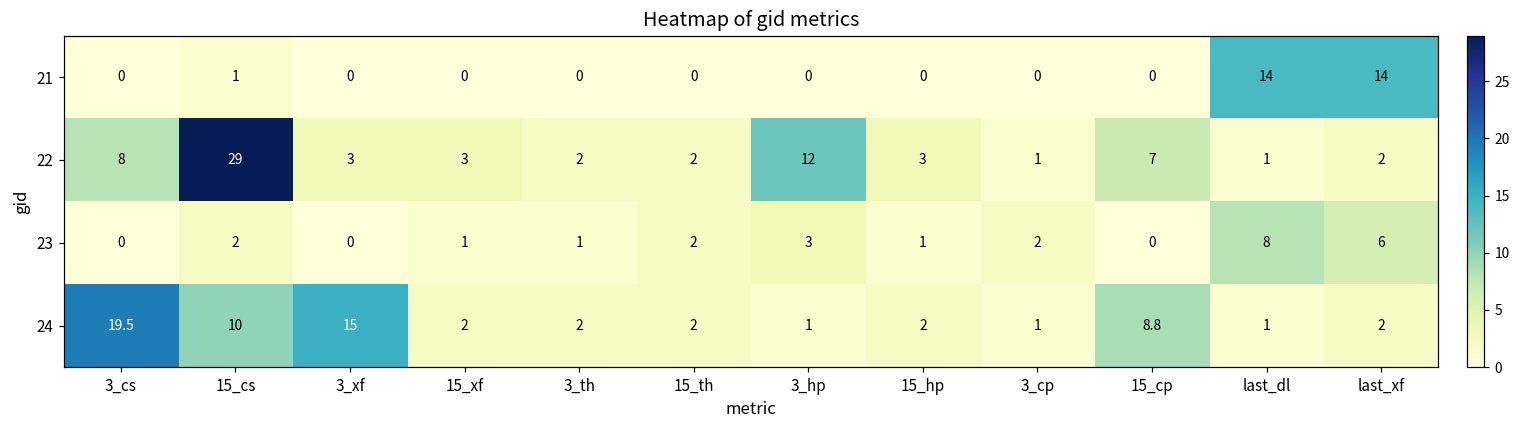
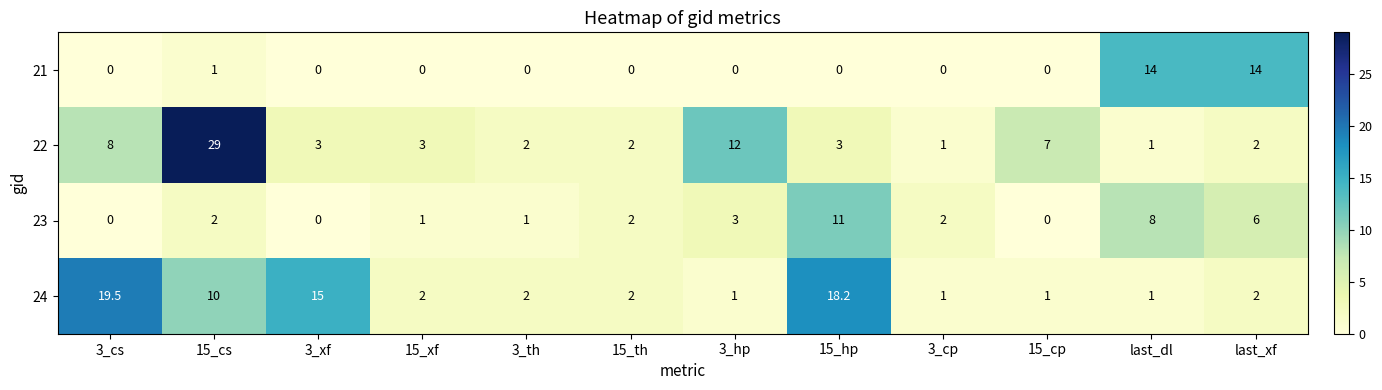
  {
    "21": {
      "3_cs": 0,
      "15_cs": 1,
      "3_xf": 0,
      "15_xf": 0,
      "3_th": 0,
      "15_th": 0,
      "3_hp": 0,
      "15_hp": 0,
      "3_cp": 0,
      "15_cp": 0,
      "last_dl": 14,
      "last_xf": 14
    },
    "22": {
      "3_cs": 8,
      "15_cs": 29,
      "3_xf": 3,
      "15_xf": 3,
      "3_th": 2,
      "15_th": 2,
      "3_hp": 12,
      "15_hp": 3,
      "3_cp": 1,
      "15_cp": 7,
      "last_dl": 1,
      "last_xf": 2
    },
    "23": {
      "3_cs": 0,
      "15_cs": 2,
      "3_xf": 0,
      "15_xf": 1,
      "3_th": 1,
      "15_th": 2,
      "3_hp": 3,
-     "15_hp": 1,
+     "15_hp": 11,
      "3_cp": 2,
      "15_cp": 0,
      "last_dl": 8,
      "last_xf": 6
    },
    "24": {
      "3_cs": 19.5,
      "15_cs": 10,
      "3_xf": 15,
      "15_xf": 2,
      "3_th": 2,
      "15_th": 2,
      "3_hp": 1,
-     "15_hp": 2,
+     "15_hp": 18.2,
      "3_cp": 1,
-     "15_cp": 8.8,
+     "15_cp": 1,
      "last_dl": 1,
      "last_xf": 2
    }
  }
